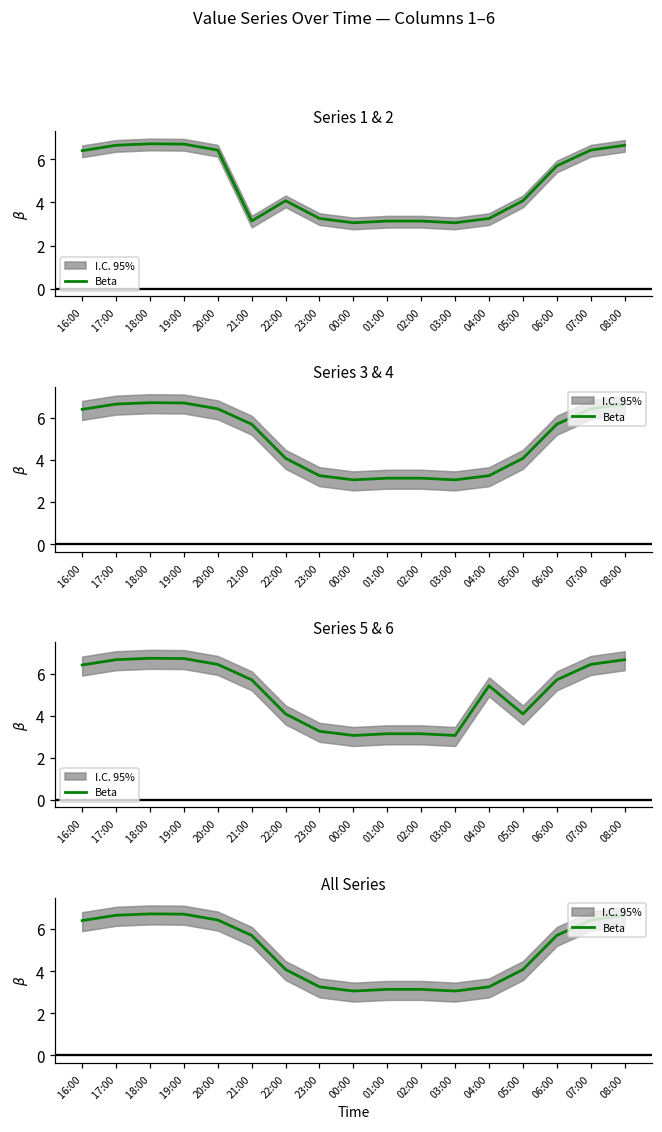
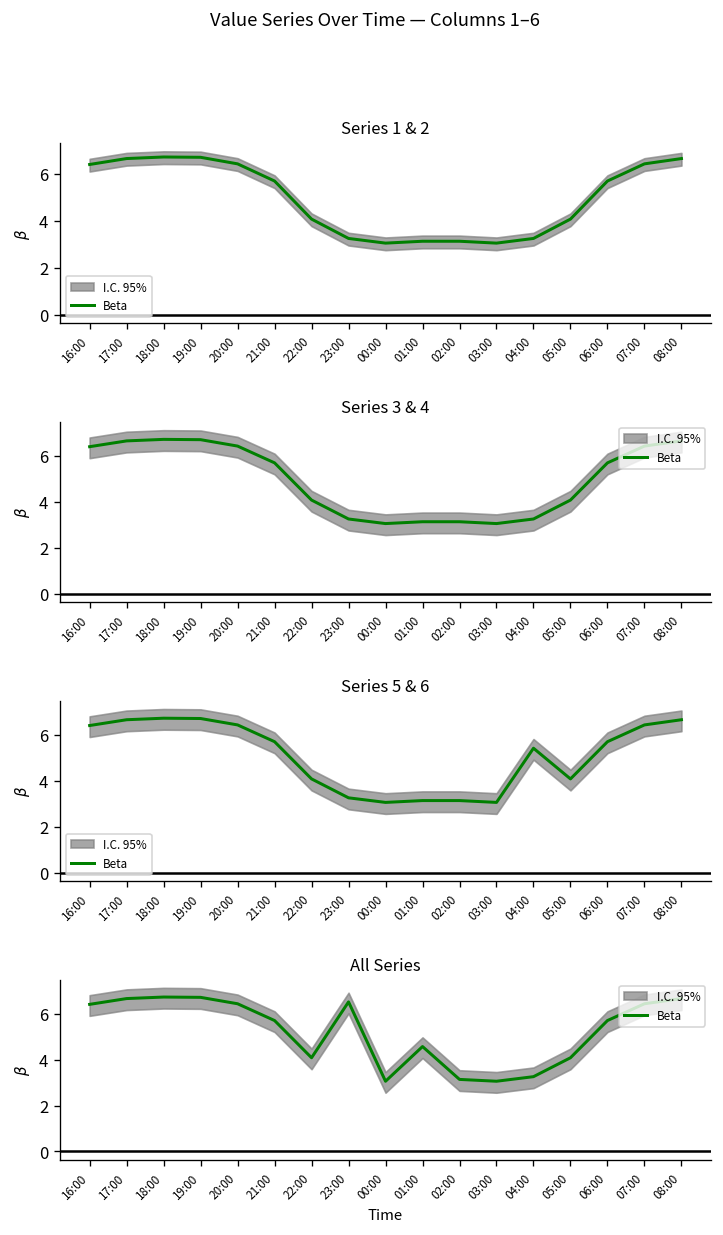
  {
    "Series 1 & 2": {
      "Beta": {
        "16:00": 6.4,
        "17:00": 6.7,
        "18:00": 6.7,
        "19:00": 6.7,
        "20:00": 6.4,
-       "21:00": 3.1,
+       "21:00": 5.7,
        "22:00": 4.1,
        "23:00": 3.3,
        "00:00": 3.1,
        "01:00": 3.1,
        "02:00": 3.1,
        "03:00": 3.1,
        "04:00": 3.3,
        "05:00": 4.1,
        "06:00": 5.7,
        "07:00": 6.4,
        "08:00": 6.7
      }
    },
    "Series 3 & 4": {
      "Beta": {
        "16:00": 6.4,
        "17:00": 6.7,
        "18:00": 6.7,
        "19:00": 6.7,
        "20:00": 6.4,
        "21:00": 5.7,
        "22:00": 4.1,
        "23:00": 3.3,
        "00:00": 3.1,
        "01:00": 3.1,
        "02:00": 3.1,
        "03:00": 3.1,
        "04:00": 3.3,
        "05:00": 4.1,
        "06:00": 5.7
      }
    },
    "Series 5 & 6": {
      "Beta": {
        "16:00": 6.4,
        "17:00": 6.7,
        "18:00": 6.7,
        "19:00": 6.7,
        "20:00": 6.4,
        "21:00": 5.7,
        "22:00": 4.1,
        "23:00": 3.3,
        "00:00": 3.1,
        "01:00": 3.1,
        "02:00": 3.1,
        "03:00": 3.1,
        "04:00": 5.4,
        "05:00": 4.1,
        "06:00": 5.7,
        "07:00": 6.4,
        "08:00": 6.7
      }
    },
    "All Series": {
      "Beta": {
        "16:00": 6.4,
        "17:00": 6.7,
        "18:00": 6.7,
        "19:00": 6.7,
        "20:00": 6.4,
        "21:00": 5.7,
        "22:00": 4.1,
-       "23:00": 3.3,
+       "23:00": 6.5,
        "00:00": 3.1,
-       "01:00": 3.1,
+       "01:00": 4.6,
        "02:00": 3.1,
        "03:00": 3.1,
        "04:00": 3.3,
        "05:00": 4.1,
        "06:00": 5.7
      }
    }
  }
